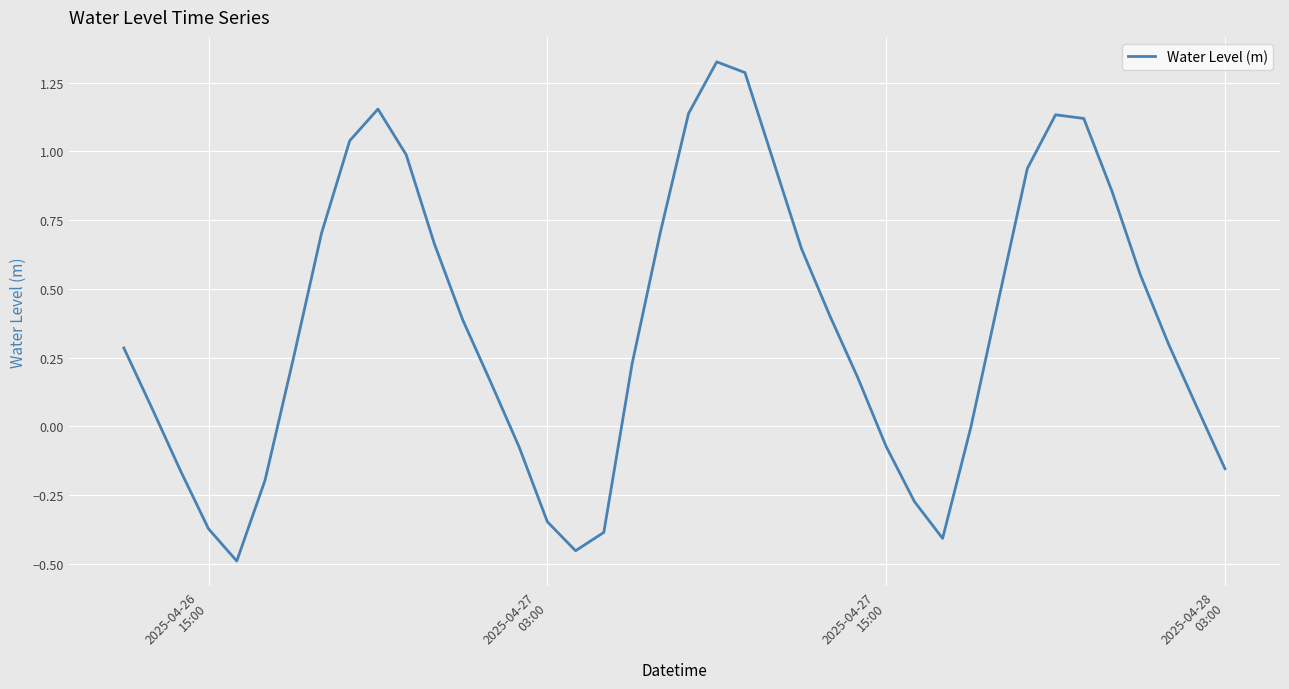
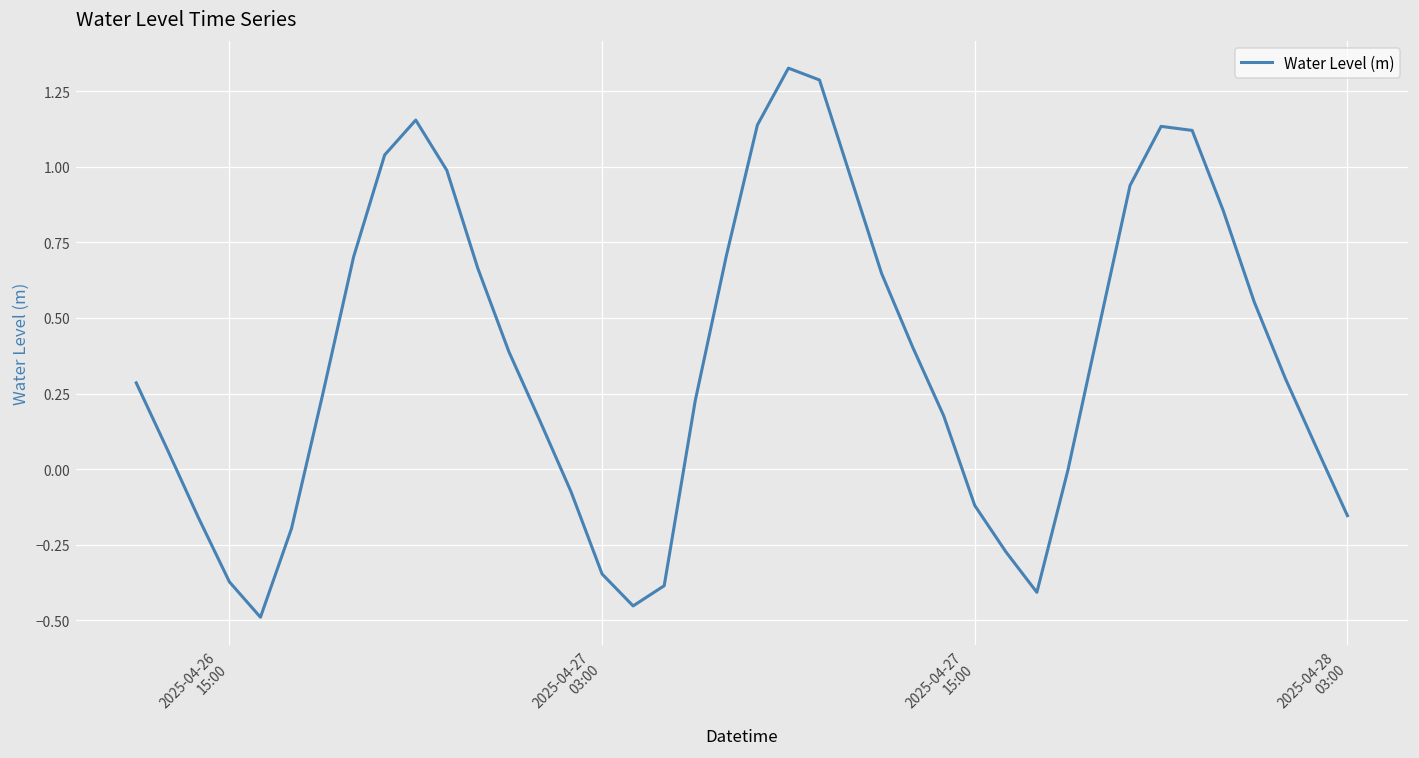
  {
    "2025-04-26 15:00": -0.37,
    "2025-04-27 03:00": -0.35,
-   "2025-04-27 15:00": -0.07,
+   "2025-04-27 15:00": -0.12,
    "2025-04-28 03:00": -0.15
  }
